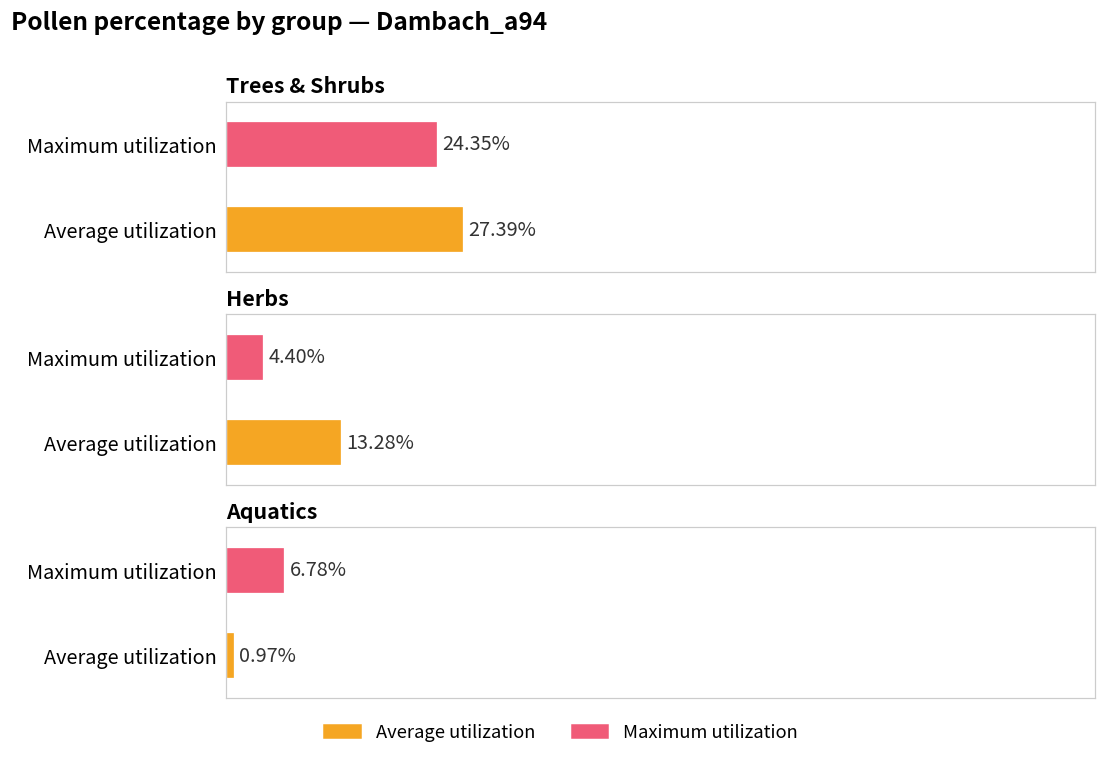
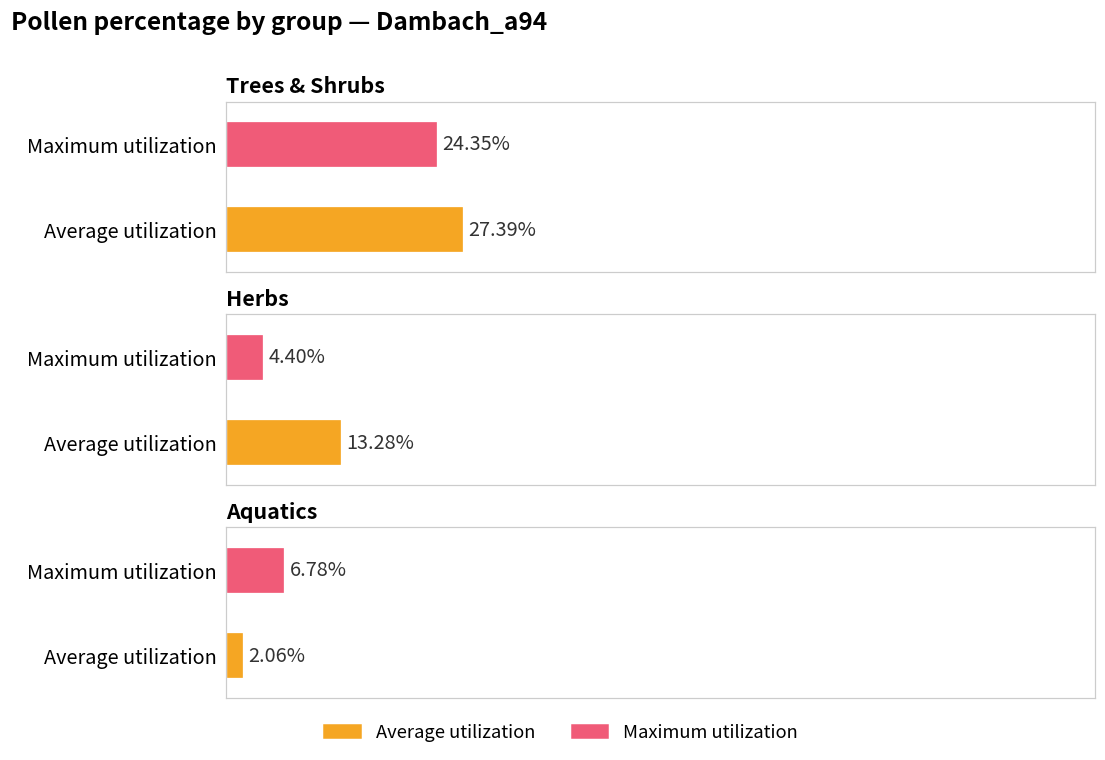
  {
    "Trees & Shrubs": {
      "Maximum utilization": "24.35%",
      "Average utilization": "27.39%"
    },
    "Herbs": {
      "Maximum utilization": "4.40%",
      "Average utilization": "13.28%"
    },
    "Aquatics": {
      "Maximum utilization": "6.78%",
-     "Average utilization": "0.97%"
+     "Average utilization": "2.06%"
    }
  }
